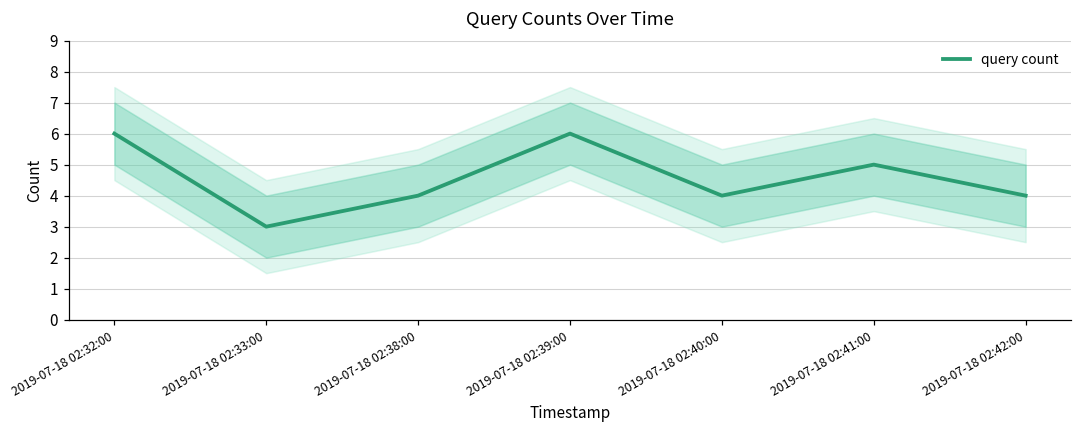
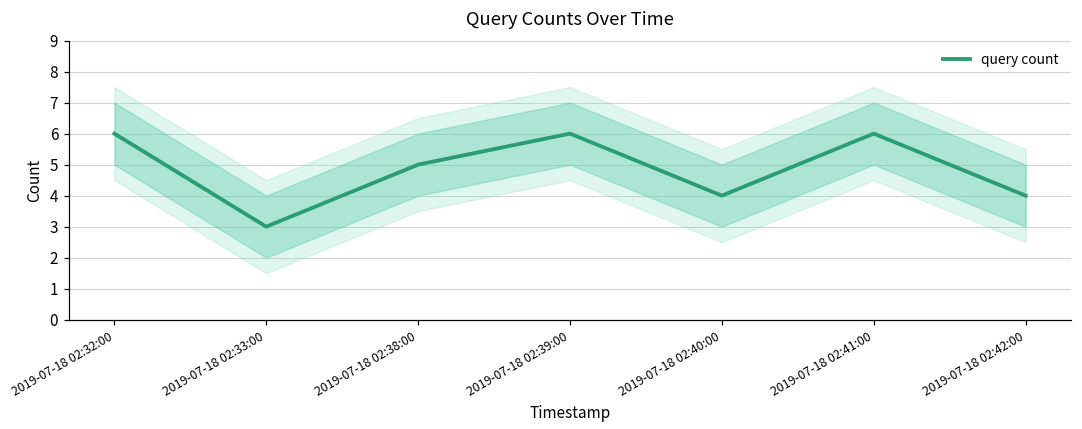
  {
    "query count": {
      "2019-07-18 02:32:00": 6,
      "2019-07-18 02:33:00": 3,
-     "2019-07-18 02:38:00": 4,
+     "2019-07-18 02:38:00": 5,
      "2019-07-18 02:39:00": 6,
      "2019-07-18 02:40:00": 4,
-     "2019-07-18 02:41:00": 5,
+     "2019-07-18 02:41:00": 6,
      "2019-07-18 02:42:00": 4
    }
  }
